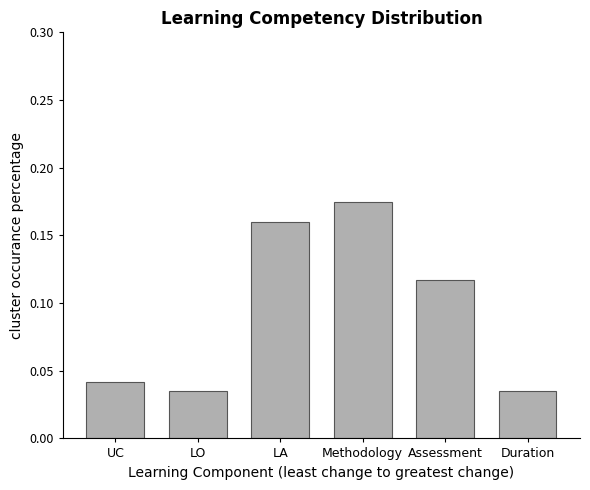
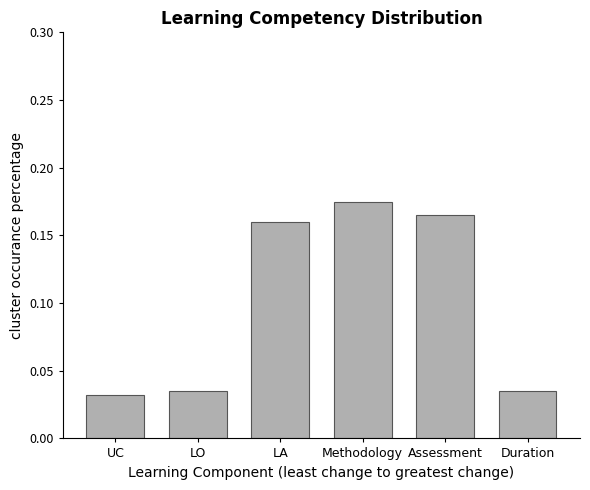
  {
-   "UC": 0.042,
+   "UC": 0.032,
    "LO": 0.035,
    "LA": 0.160,
    "Methodology": 0.175,
-   "Assessment": 0.117,
+   "Assessment": 0.165,
    "Duration": 0.035
  }
